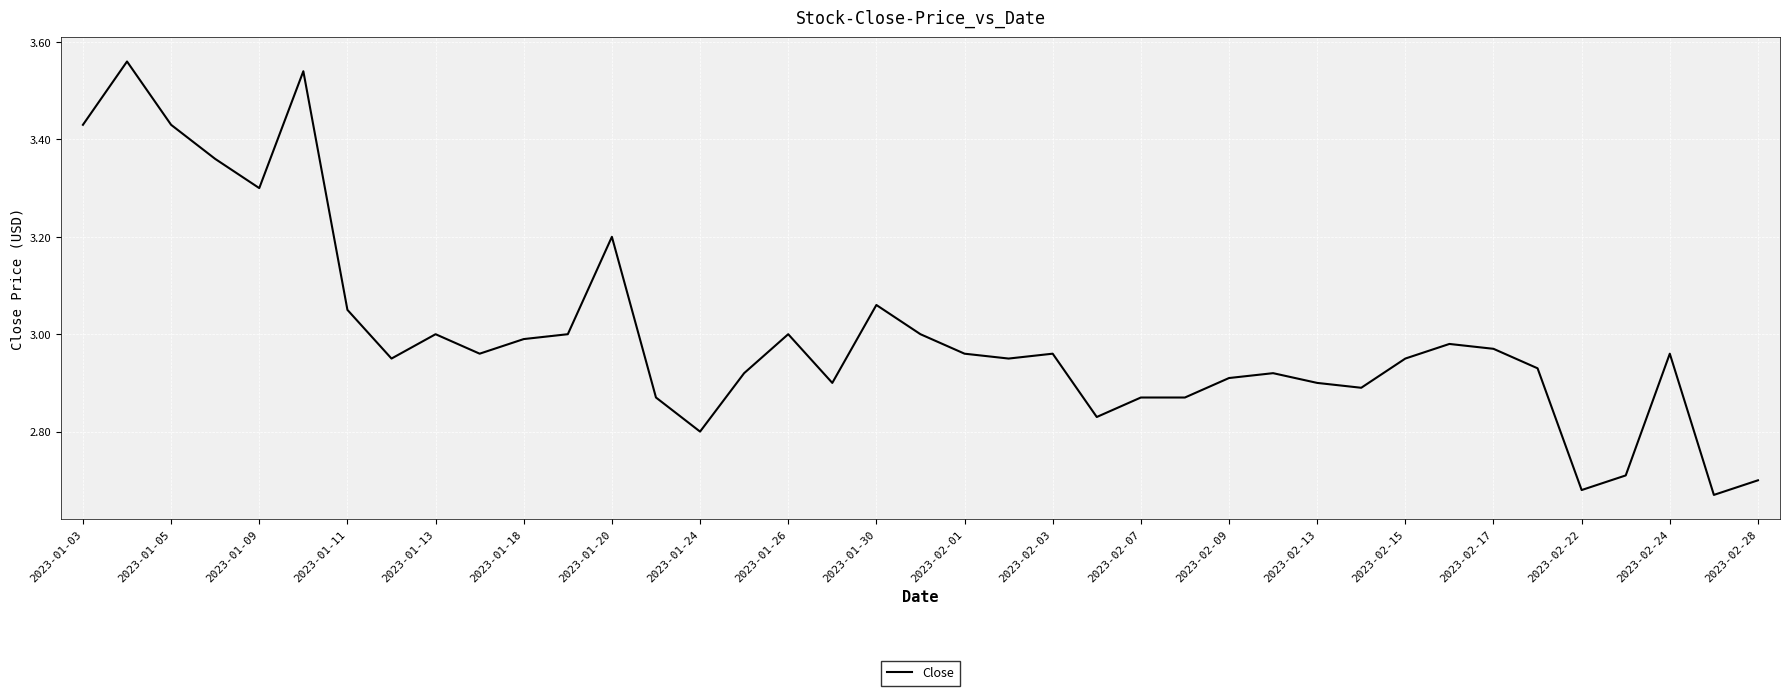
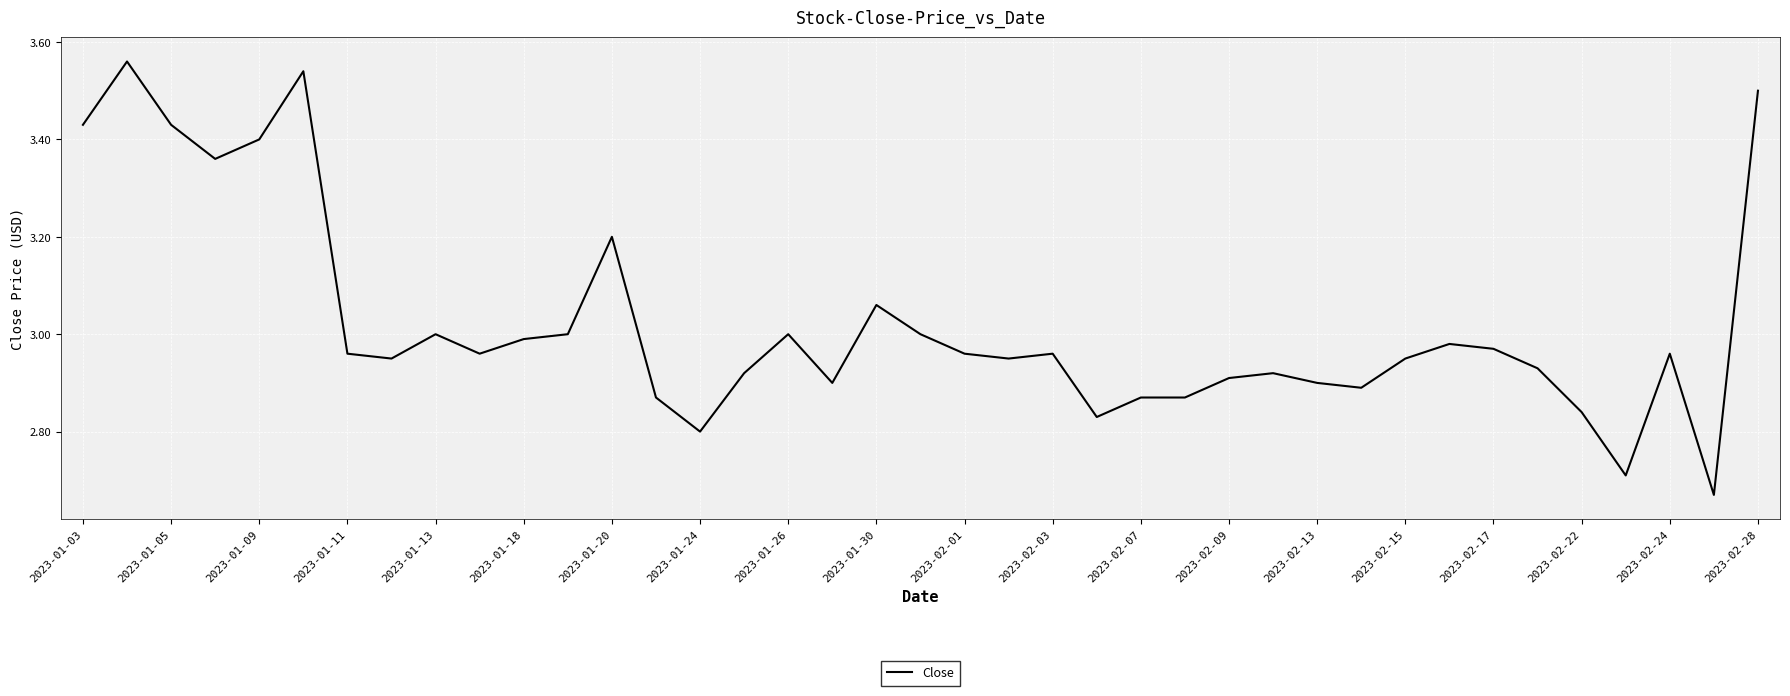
  {
    "2023-01-03": 3.43,
    "2023-01-05": 3.43,
-   "2023-01-09": 3.3,
-   "2023-01-11": 3.05,
+   "2023-01-09": 3.4,
+   "2023-01-11": 2.96,
    "2023-01-13": 3.00,
    "2023-01-18": 2.99,
    "2023-01-20": 3.20,
    "2023-01-24": 2.80,
    "2023-01-26": 3.00,
    "2023-01-30": 3.06,
    "2023-02-01": 2.96,
    "2023-02-03": 2.96,
    "2023-02-07": 2.87,
    "2023-02-09": 2.91,
    "2023-02-13": 2.90,
    "2023-02-15": 2.95,
    "2023-02-17": 2.97,
-   "2023-02-22": 2.68,
+   "2023-02-22": 2.84,
    "2023-02-24": 2.96,
-   "2023-02-28": 2.7
+   "2023-02-28": 3.5
  }
